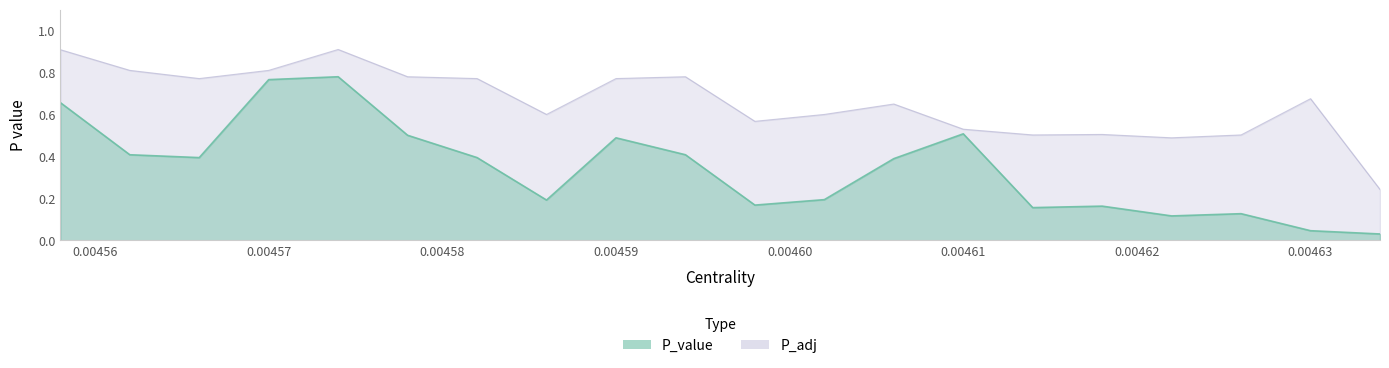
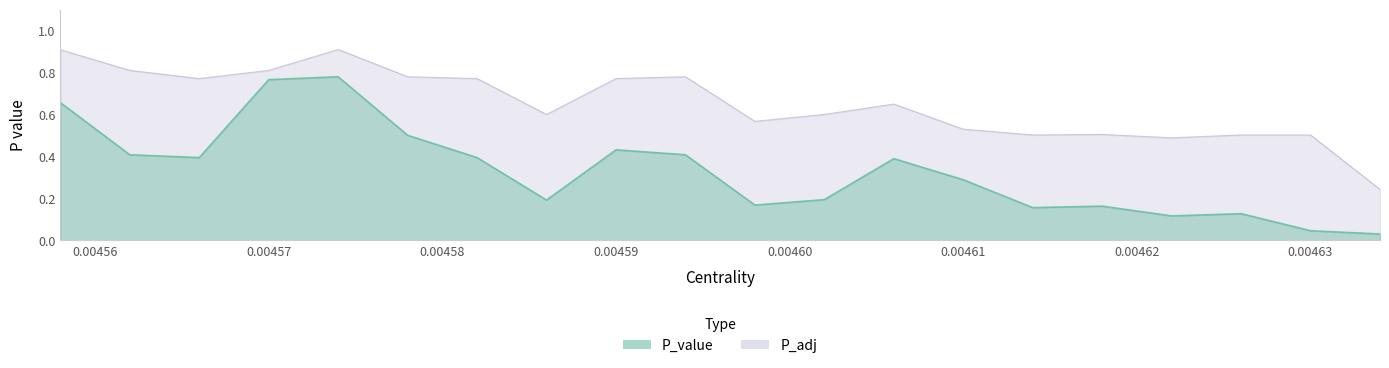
  {
    "P_adj": {
      "0.00457": 0.81,
      "0.00459": 0.77,
      "0.00461": 0.53,
-     "0.00463": 0.68
+     "0.00463": 0.50
    },
    "P_value": {
      "0.00457": 0.77,
-     "0.00459": 0.49,
-     "0.00461": 0.51,
+     "0.00459": 0.43,
+     "0.00461": 0.29,
      "0.00463": 0.05
    }
  }
